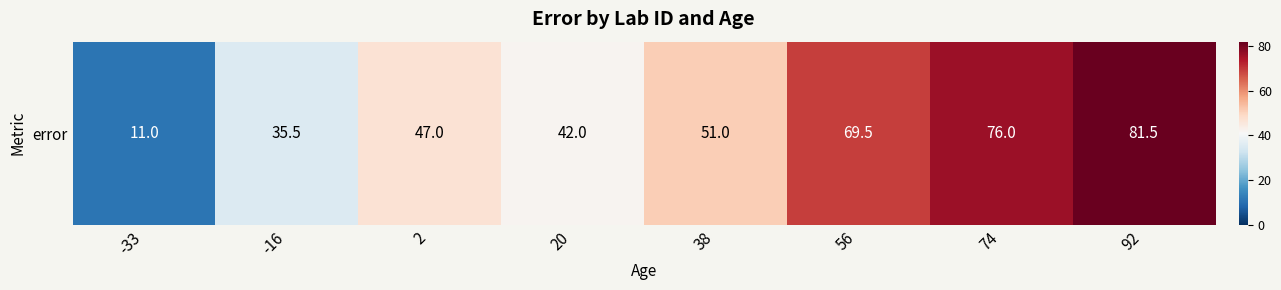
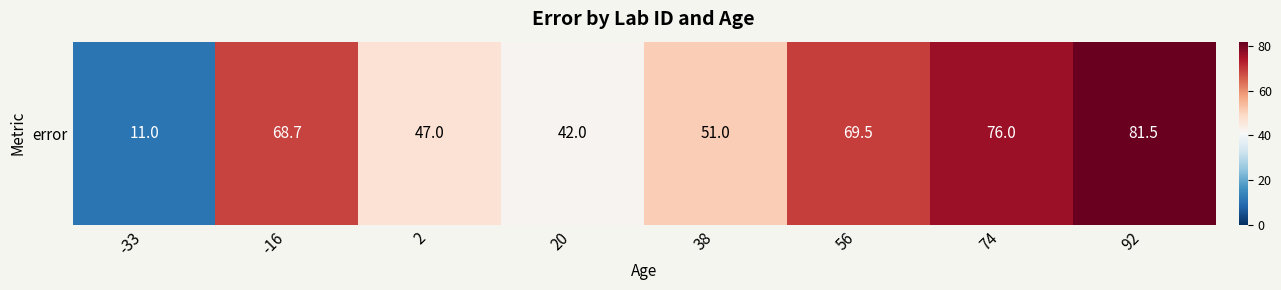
  {
    "error": {
      "-33": 11.0,
-     "-16": 35.5,
+     "-16": 68.7,
      "2": 47.0,
      "20": 42.0,
      "38": 51.0,
      "56": 69.5,
      "74": 76.0,
      "92": 81.5
    }
  }
